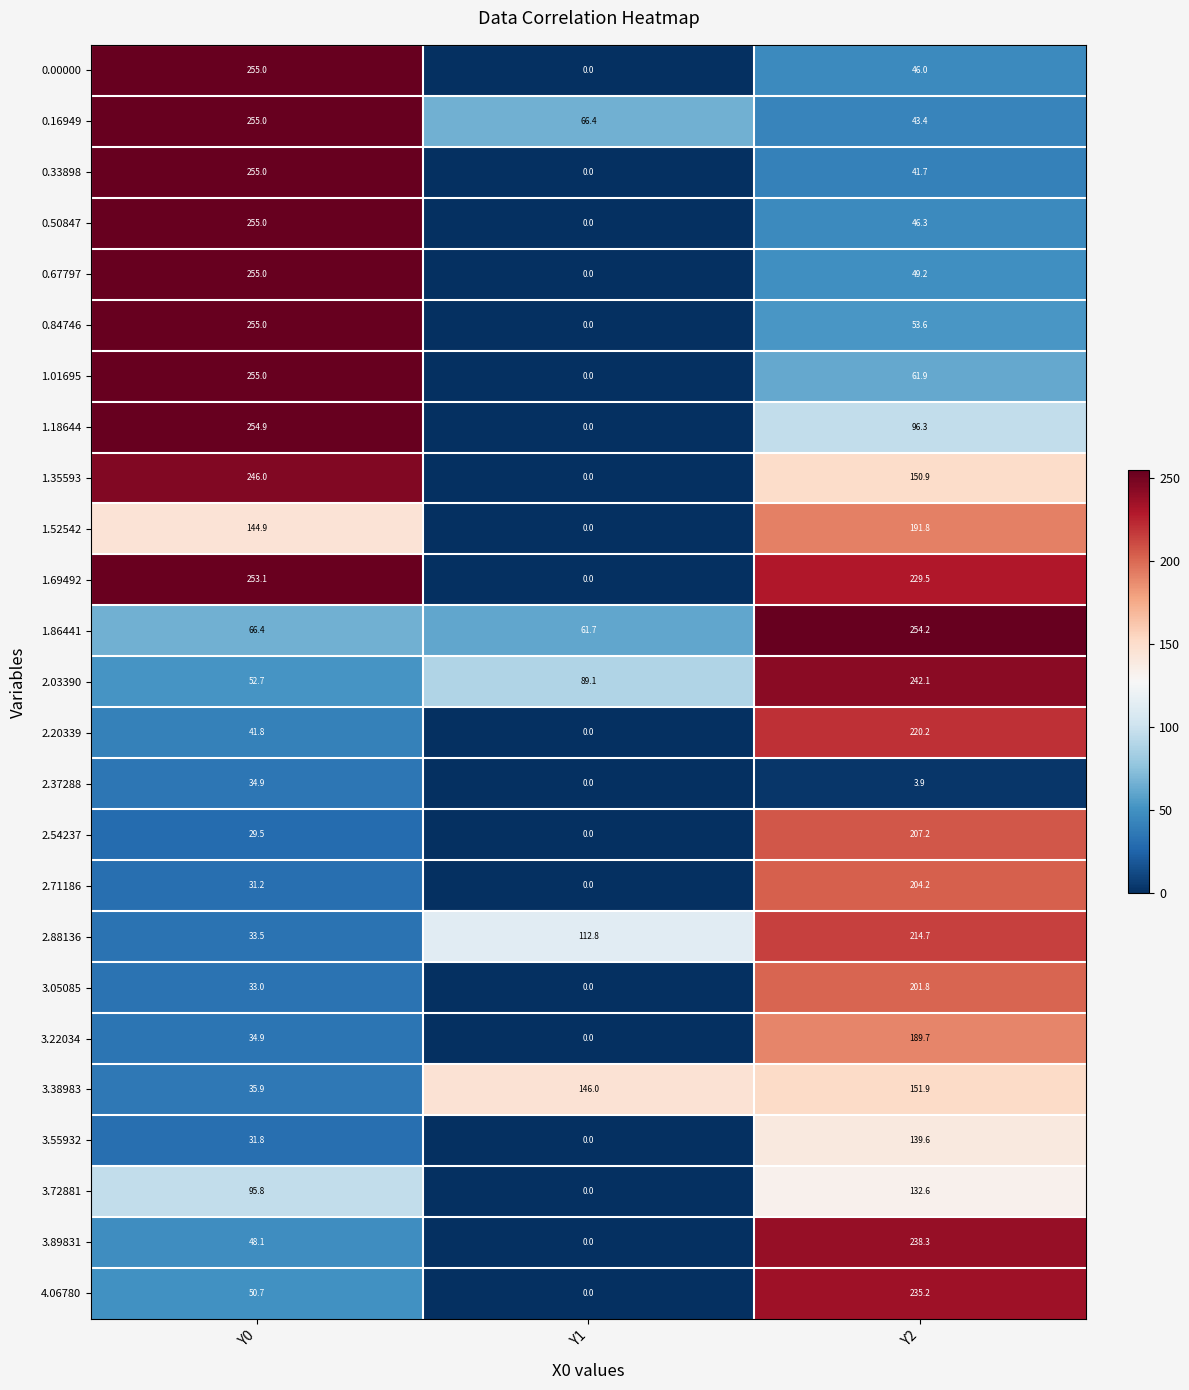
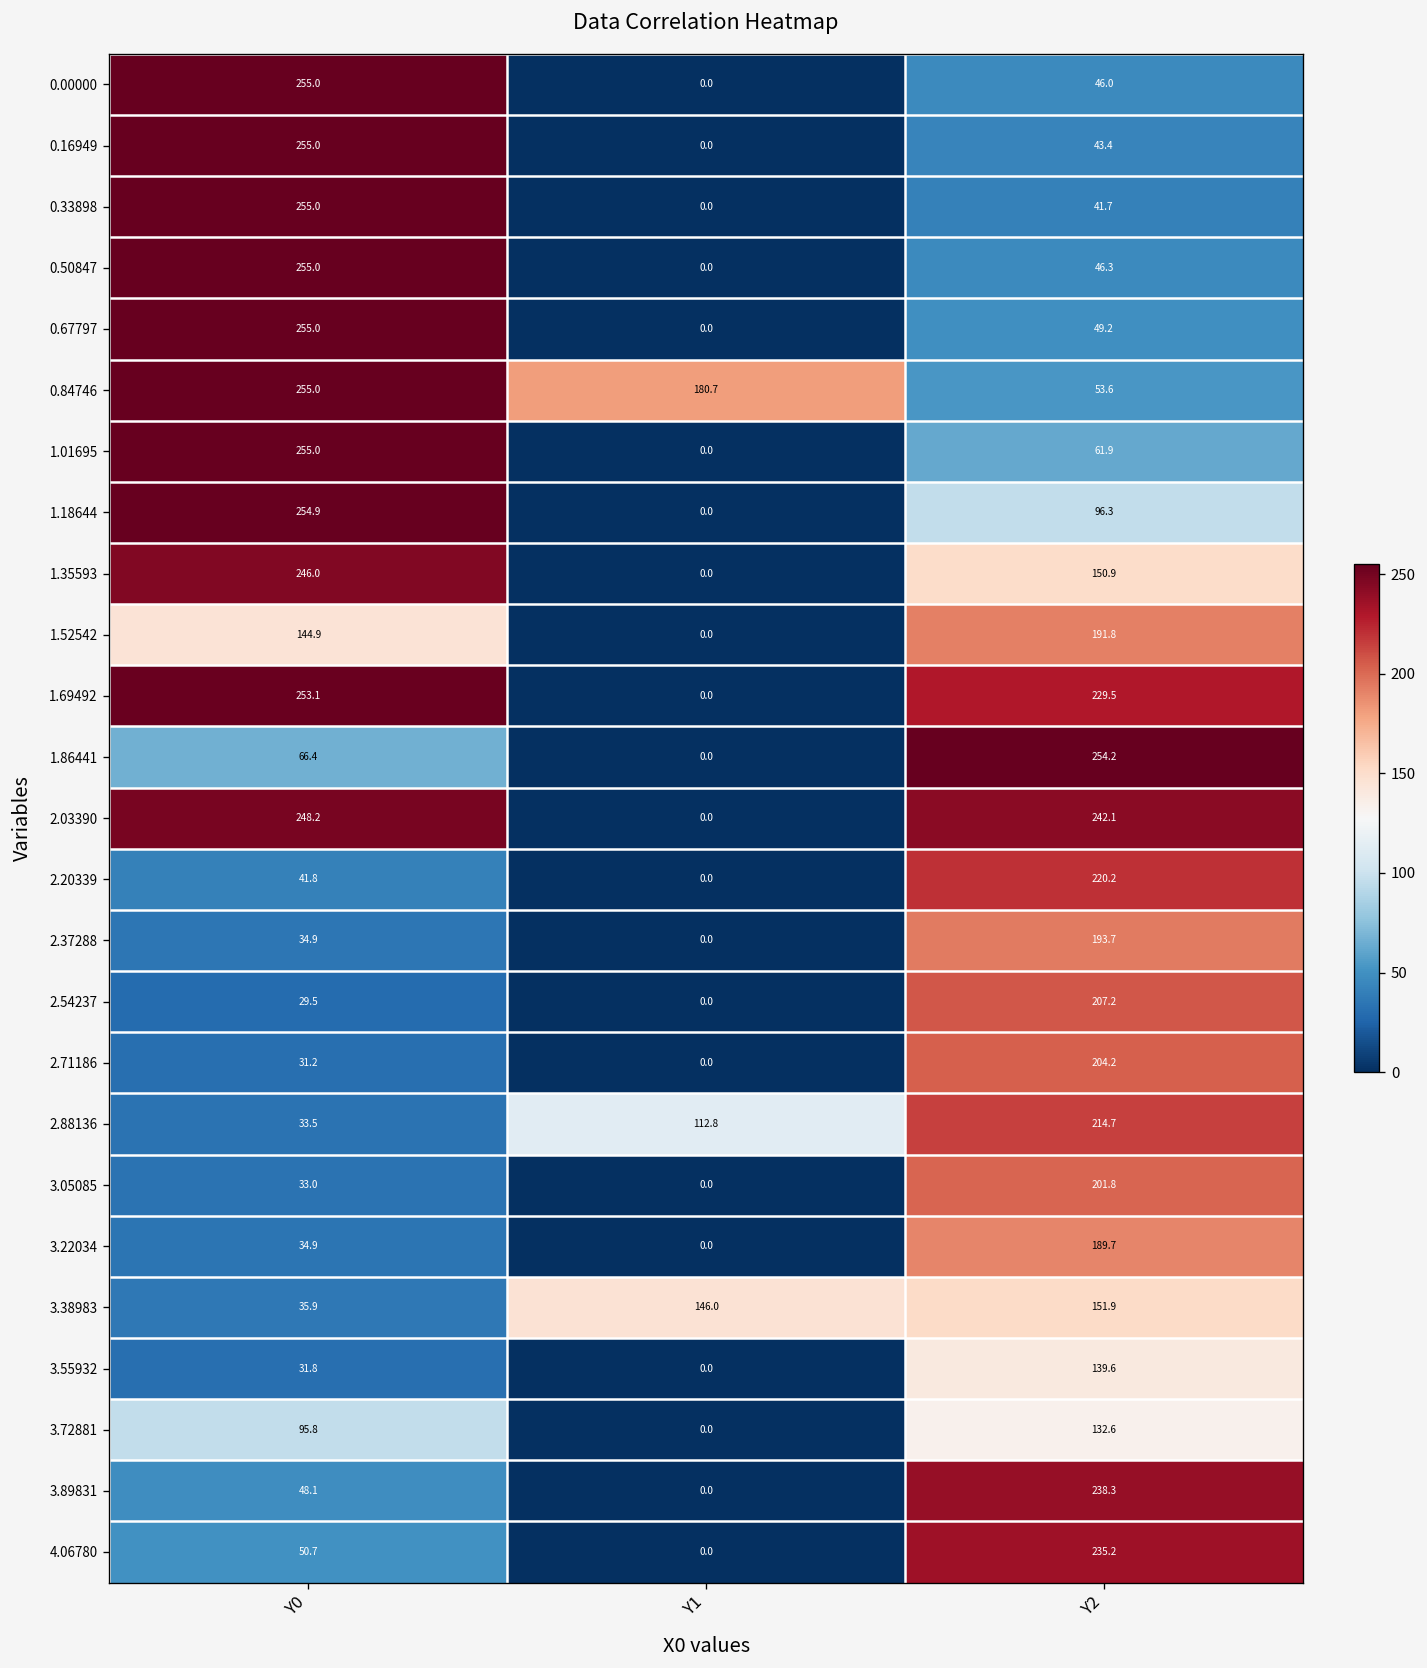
  {
    "0.00000": {
      "Y0": 255.0,
      "Y1": 0.0,
      "Y2": 46.0
    },
    "0.16949": {
      "Y0": 255.0,
-     "Y1": 66.4,
+     "Y1": 0.0,
      "Y2": 43.4
    },
    "0.33898": {
      "Y0": 255.0,
      "Y1": 0.0,
      "Y2": 41.7
    },
    "0.50847": {
      "Y0": 255.0,
      "Y1": 0.0,
      "Y2": 46.3
    },
    "0.67797": {
      "Y0": 255.0,
      "Y1": 0.0,
      "Y2": 49.2
    },
    "0.84746": {
      "Y0": 255.0,
-     "Y1": 0.0,
+     "Y1": 180.7,
      "Y2": 53.6
    },
    "1.01695": {
      "Y0": 255.0,
      "Y1": 0.0,
      "Y2": 61.9
    },
    "1.18644": {
      "Y0": 254.9,
      "Y1": 0.0,
      "Y2": 96.3
    },
    "1.35593": {
      "Y0": 246.0,
      "Y1": 0.0,
      "Y2": 150.9
    },
    "1.52542": {
      "Y0": 144.9,
      "Y1": 0.0,
      "Y2": 191.8
    },
    "1.69492": {
      "Y0": 253.1,
      "Y1": 0.0,
      "Y2": 229.5
    },
    "1.86441": {
      "Y0": 66.4,
-     "Y1": 61.7,
+     "Y1": 0.0,
      "Y2": 254.2
    },
    "2.03390": {
-     "Y0": 52.7,
-     "Y1": 89.1,
+     "Y0": 248.2,
+     "Y1": 0.0,
      "Y2": 242.1
    },
    "2.20339": {
      "Y0": 41.8,
      "Y1": 0.0,
      "Y2": 220.2
    },
    "2.37288": {
      "Y0": 34.9,
      "Y1": 0.0,
-     "Y2": 3.9
+     "Y2": 193.7
    },
    "2.54237": {
      "Y0": 29.5,
      "Y1": 0.0,
      "Y2": 207.2
    },
    "2.71186": {
      "Y0": 31.2,
      "Y1": 0.0,
      "Y2": 204.2
    },
    "2.88136": {
      "Y0": 33.5,
      "Y1": 112.8,
      "Y2": 214.7
    },
    "3.05085": {
      "Y0": 33.0,
      "Y1": 0.0,
      "Y2": 201.8
    },
    "3.22034": {
      "Y0": 34.9,
      "Y1": 0.0,
      "Y2": 189.7
    },
    "3.38983": {
      "Y0": 35.9,
      "Y1": 146.0,
      "Y2": 151.9
    },
    "3.55932": {
      "Y0": 31.8,
      "Y1": 0.0,
      "Y2": 139.6
    },
    "3.72881": {
      "Y0": 95.8,
      "Y1": 0.0,
      "Y2": 132.6
    },
    "3.89831": {
      "Y0": 48.1,
      "Y1": 0.0,
      "Y2": 238.3
    },
    "4.06780": {
      "Y0": 50.7,
      "Y1": 0.0,
      "Y2": 235.2
    }
  }
